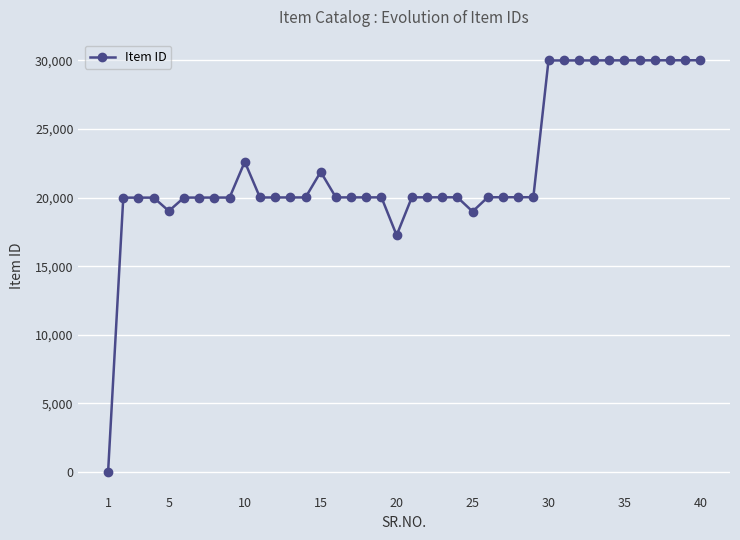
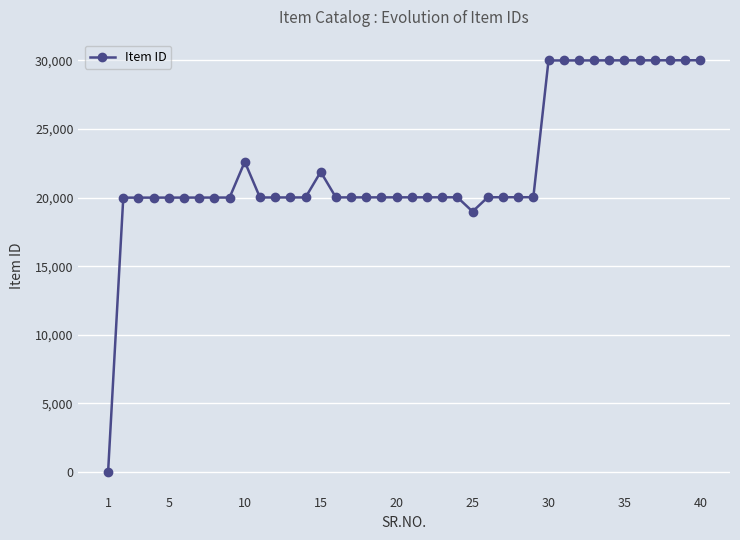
  {
    "1": "0",
-   "5": "19,000",
+   "5": "20,000",
    "10": "22,600",
    "15": "21,900",
-   "20": "17,300",
+   "20": "20,000",
    "25": "19,000",
    "30": "30,000",
    "35": "30,000",
    "40": "30,000"
  }
